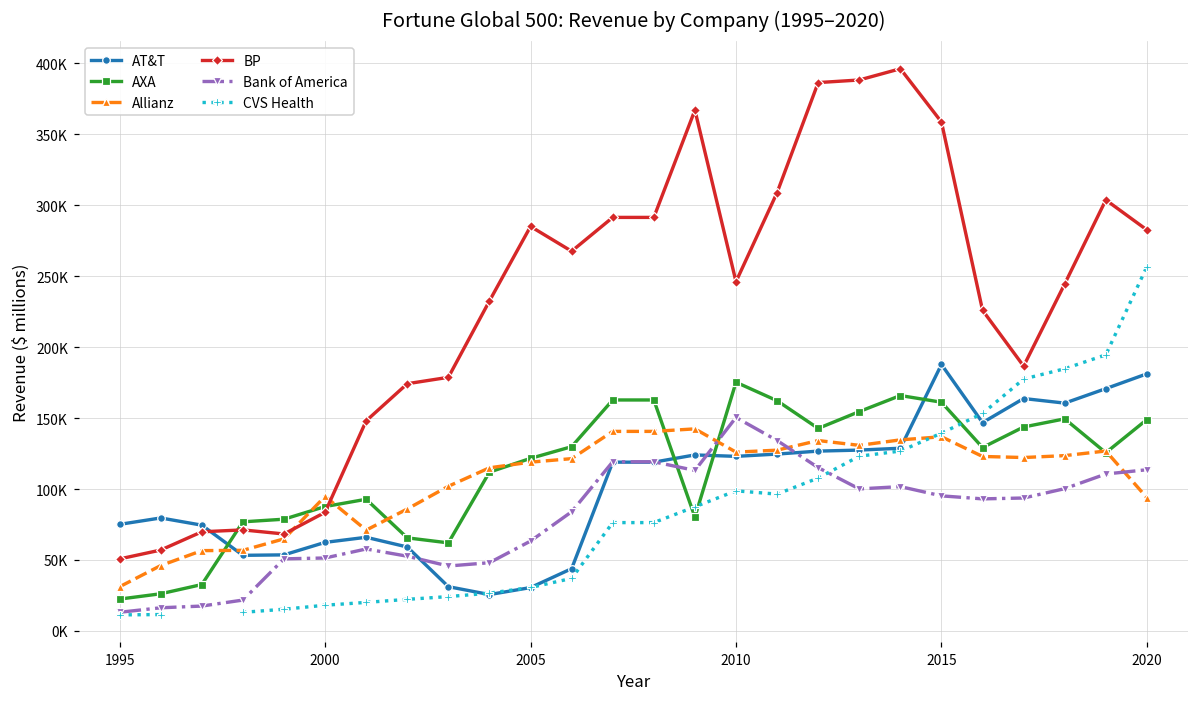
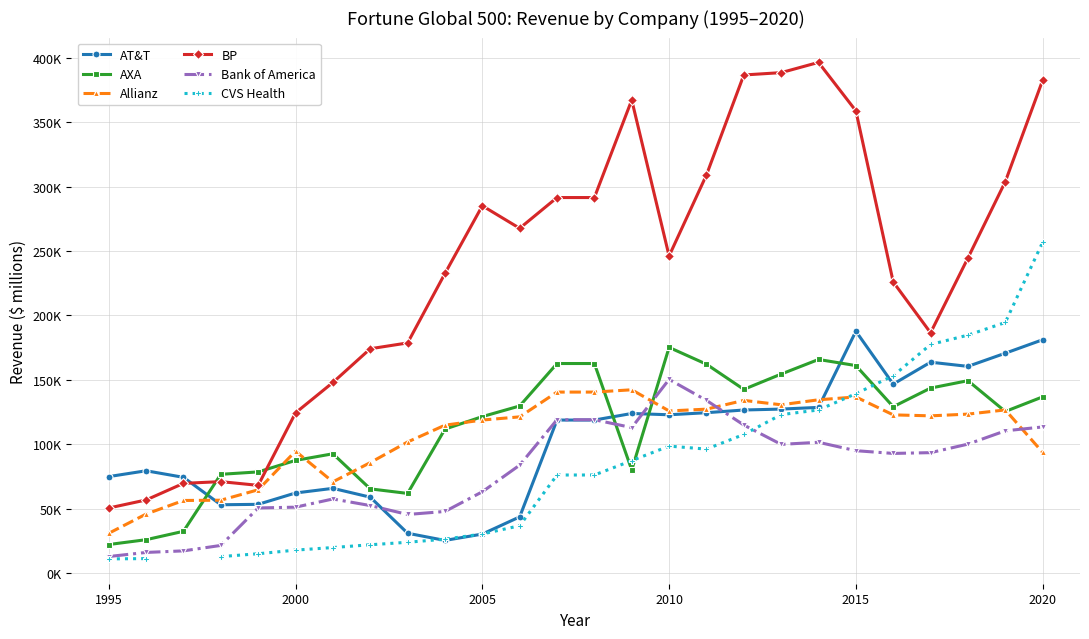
  {
    "AT&T": {
      "1995": 75000,
      "2000": 62000,
      "2010": 123000,
      "2015": 188000,
      "2020": 181000
    },
    "AXA": {
      "1995": 22000,
      "2000": 88000,
      "2005": 122000,
      "2010": 175000,
      "2015": 161000,
-     "2020": 149000
+     "2020": 137000
    },
    "Allianz": {
      "1995": 31000,
      "2000": 95000,
      "2005": 119000,
      "2010": 126000,
      "2015": 137000,
      "2020": 94000
    },
    "BP": {
      "1995": 51000,
-     "2000": 84000,
+     "2000": 125000,
      "2005": 285000,
      "2010": 246000,
      "2015": 359000,
-     "2020": 283000
+     "2020": 382000
    },
    "Bank of America": {
      "2000": 51000,
      "2005": 63000,
      "2010": 150000,
      "2015": 95000,
      "2020": 114000
    },
    "CVS Health": {
      "2000": 18000,
      "2010": 99000,
      "2015": 139000,
      "2020": 257000
    }
  }
